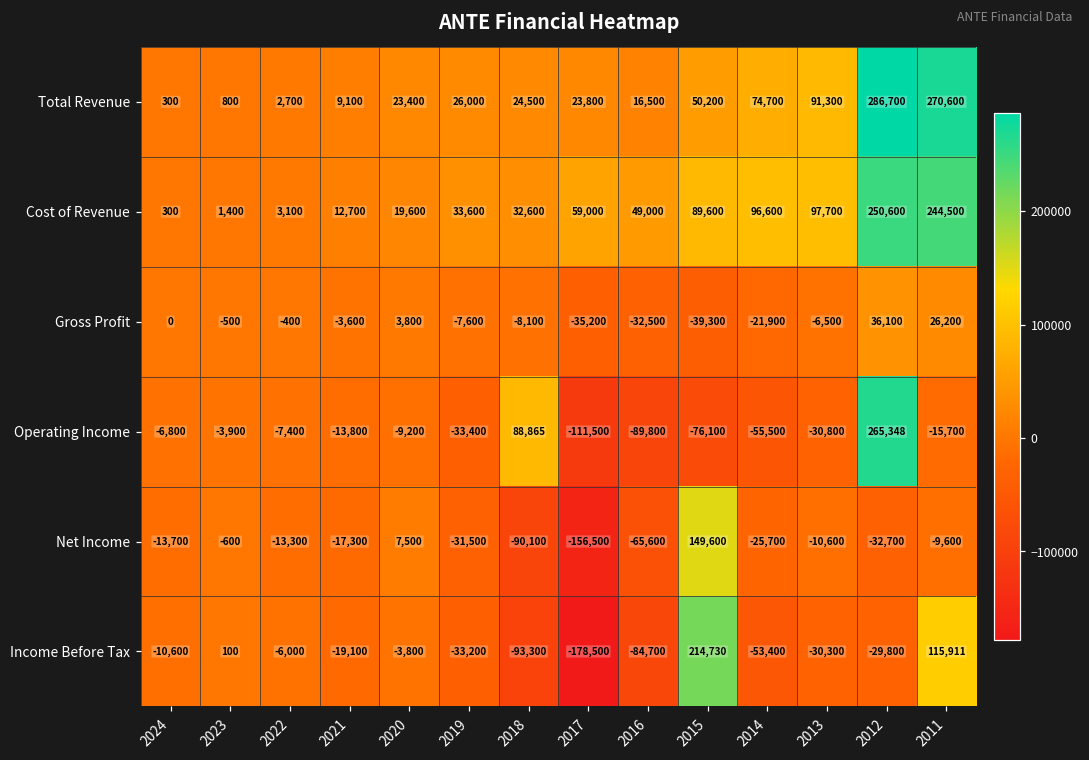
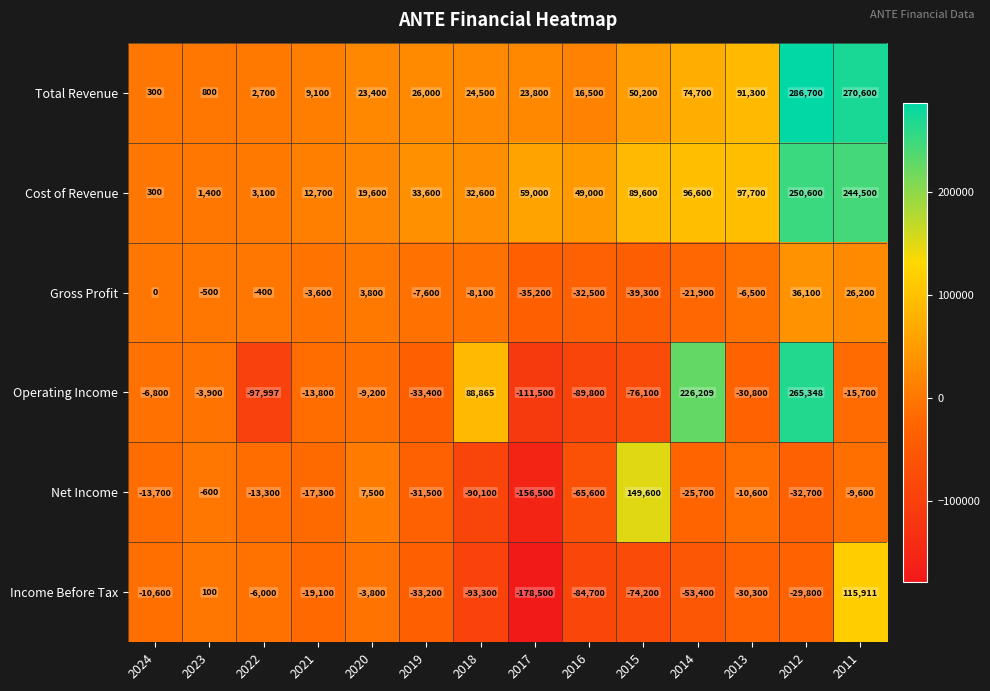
  {
    "Operating Income": {
-     "2022": "-7,400",
-     "2014": "-55,500"
+     "2022": "-97,997",
+     "2014": "226,209"
    },
    "Income Before Tax": {
-     "2015": "214,730"
+     "2015": "-74,200"
    }
  }
